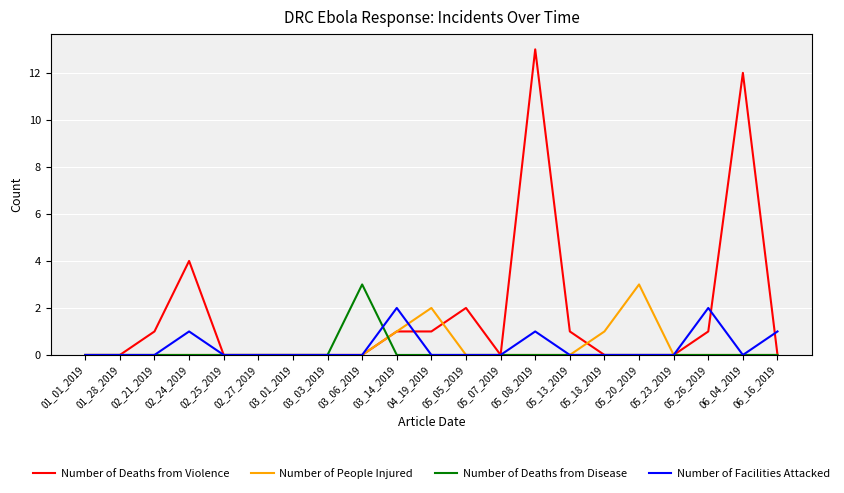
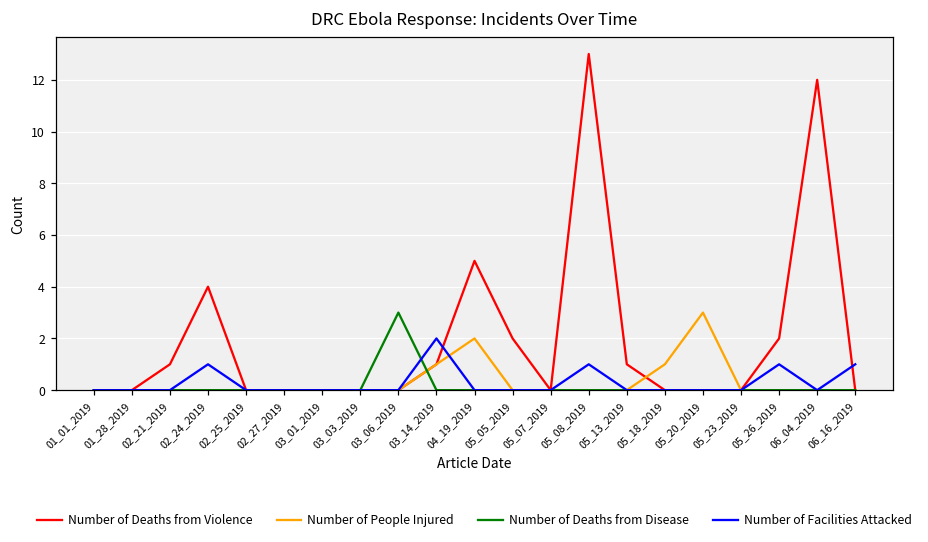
  {
    "Number of Deaths from Violence": {
      "02_21_2019": 1,
      "02_24_2019": 4,
-     "04_19_2019": 1,
+     "04_19_2019": 5,
      "05_05_2019": 2,
      "05_08_2019": 13,
      "05_13_2019": 1,
-     "05_26_2019": 1,
+     "05_26_2019": 2,
      "06_04_2019": 12
    },
    "Number of People Injured": {
      "04_19_2019": 2,
      "05_18_2019": 1,
      "05_20_2019": 3
    },
    "Number of Deaths from Disease": {
      "03_06_2019": 3,
      "03_14_2019": 0
    },
    "Number of Facilities Attacked": {
      "02_24_2019": 1,
      "03_14_2019": 2,
      "05_08_2019": 1,
-     "05_26_2019": 2,
+     "05_26_2019": 1,
      "06_16_2019": 1
    }
  }
